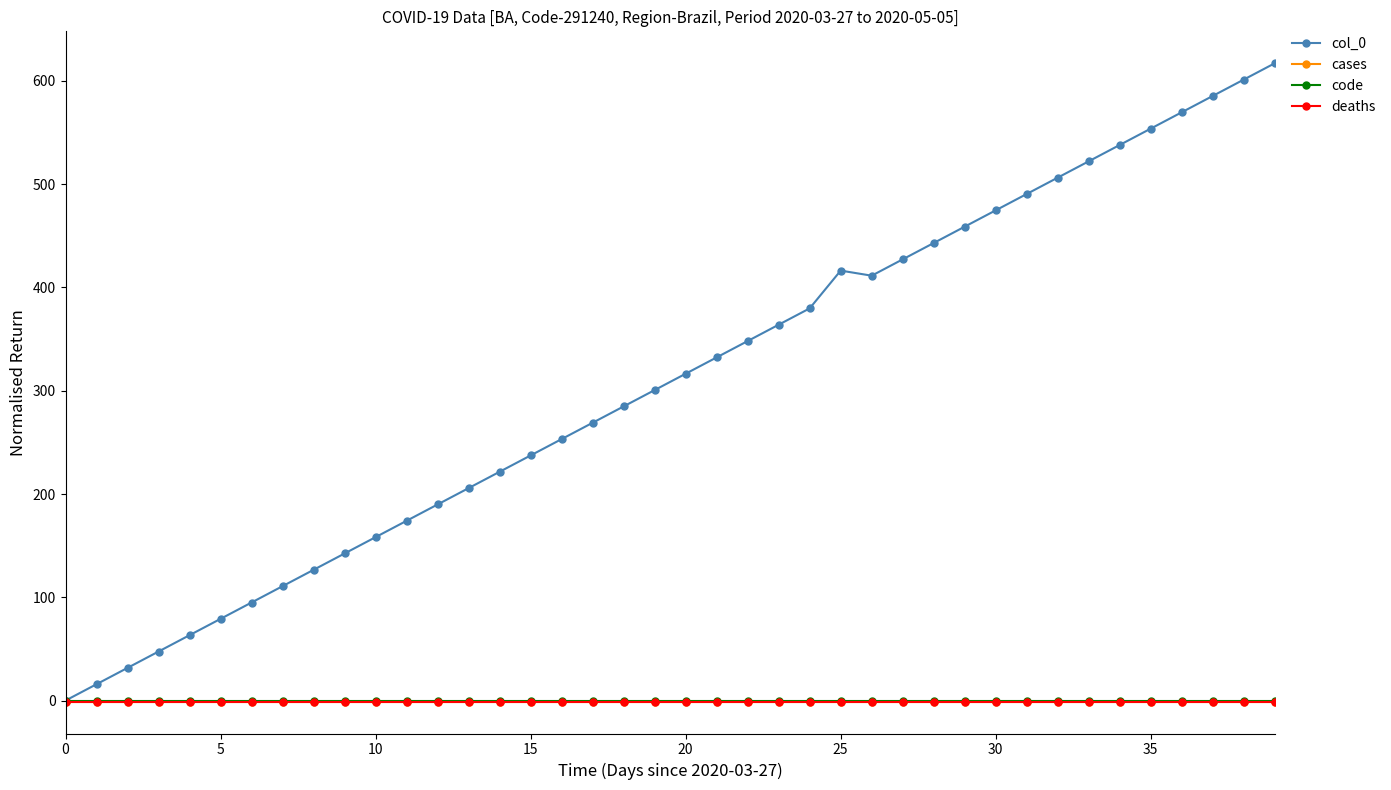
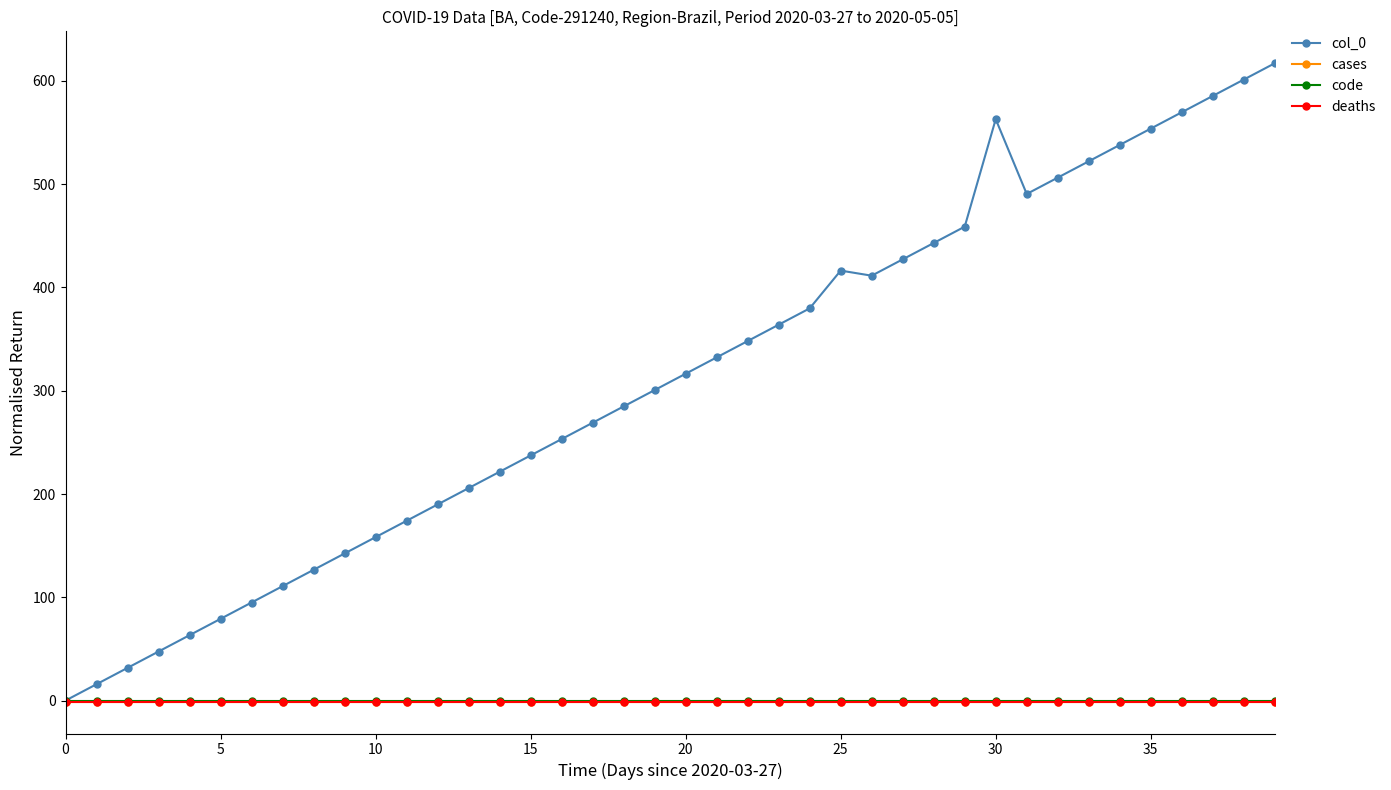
  {
    "col_0": {
      "5": 79,
      "10": 158,
      "15": 237,
      "20": 316,
      "25": 416,
-     "30": 475,
+     "30": 563,
      "35": 554
    }
  }
